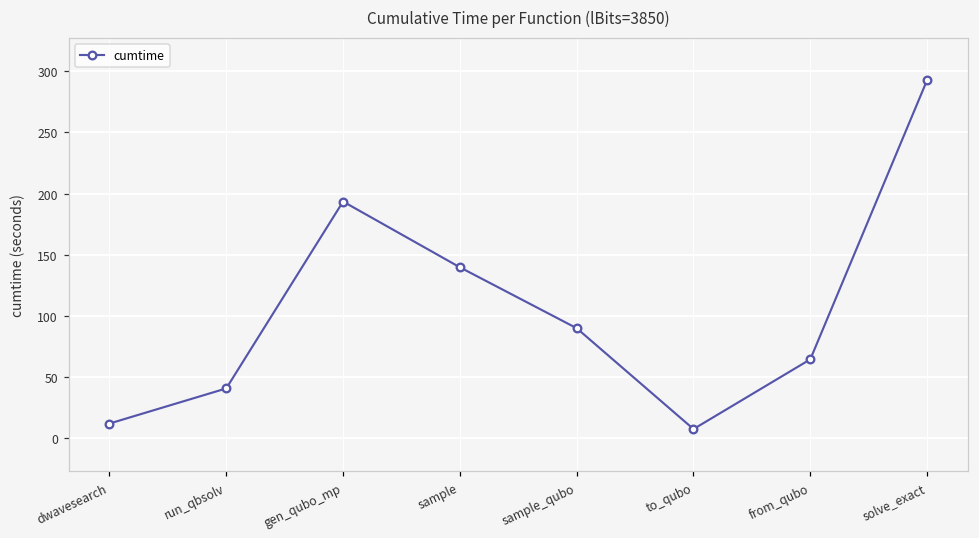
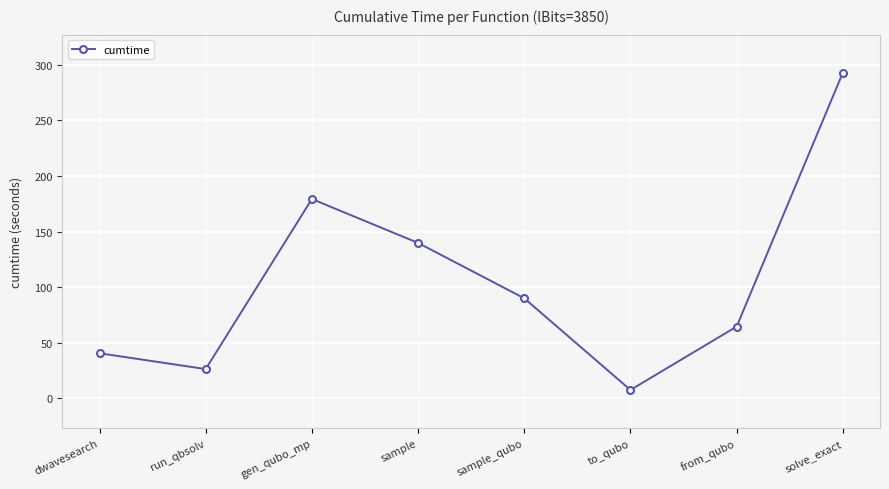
  {
-   "dwavesearch": 12,
-   "run_qbsolv": 41,
-   "gen_qubo_mp": 193,
+   "dwavesearch": 41,
+   "run_qbsolv": 26,
+   "gen_qubo_mp": 179,
    "sample": 140,
    "sample_qubo": 90,
    "to_qubo": 8,
    "from_qubo": 65,
    "solve_exact": 293
  }
